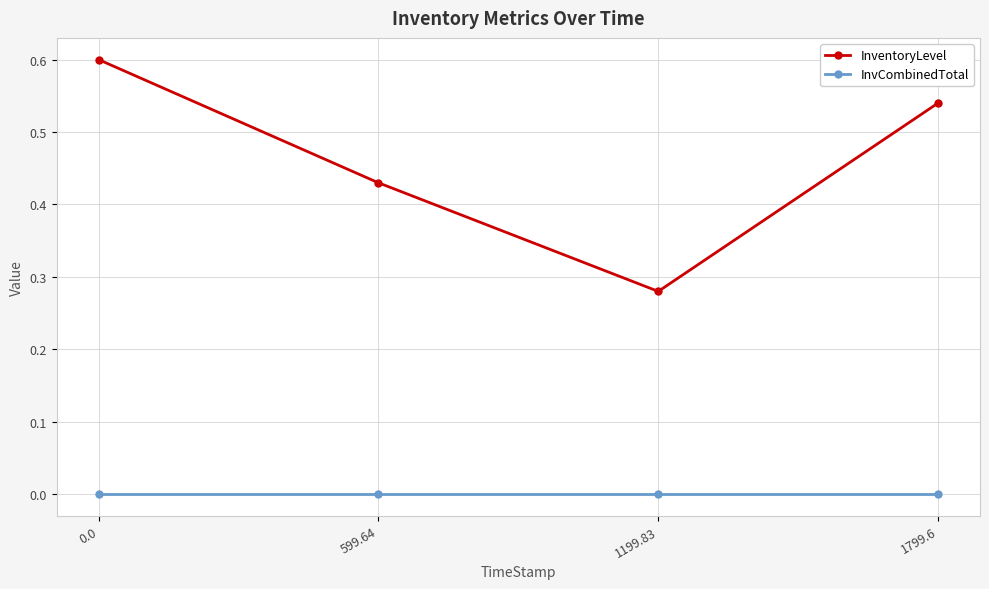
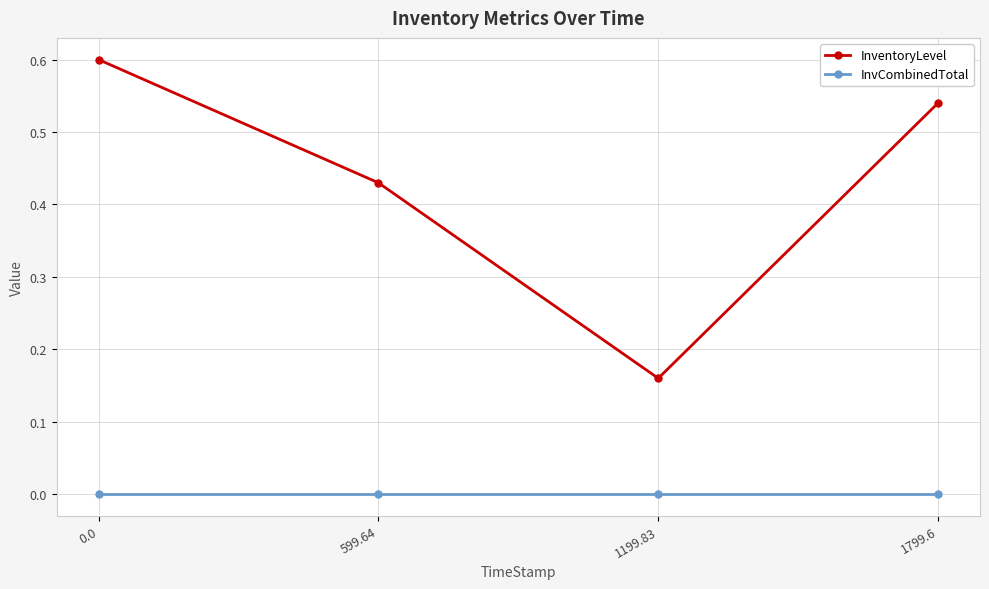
  {
    "InventoryLevel": {
      "0.0": 0.60,
      "599.64": 0.43,
-     "1199.83": 0.28,
+     "1199.83": 0.16,
      "1799.6": 0.54
    },
    "InvCombinedTotal": {
      "0.0": 0.00,
      "599.64": 0.00,
      "1199.83": 0.00,
      "1799.6": 0.00
    }
  }
